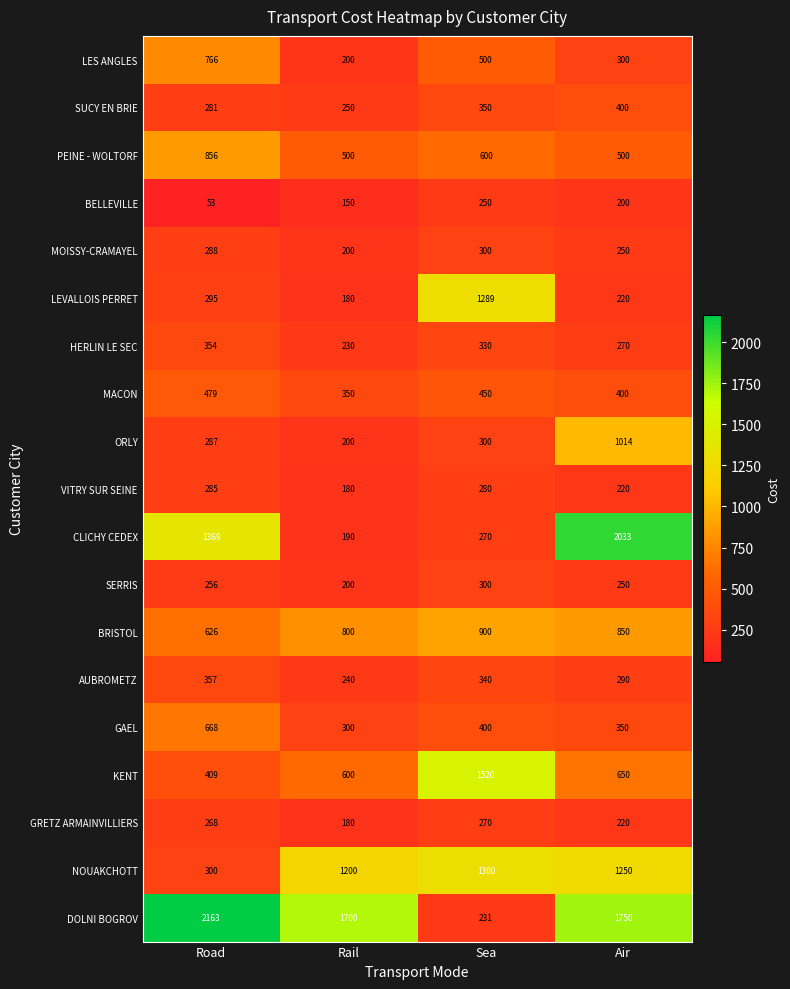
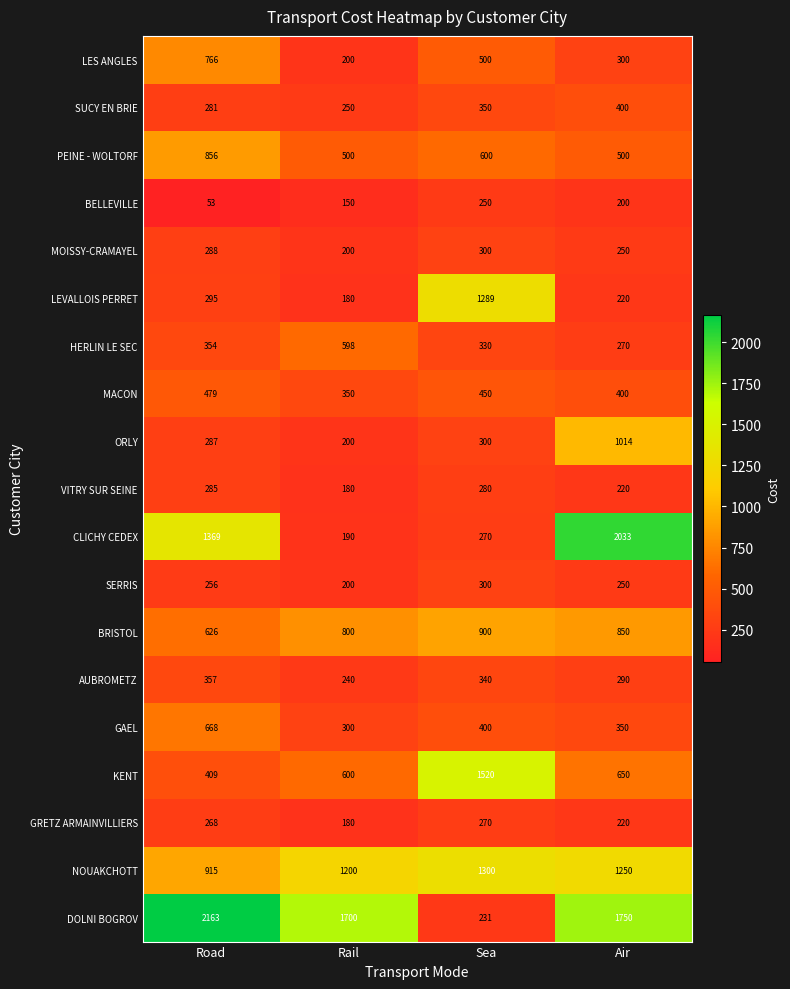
  {
    "LES ANGLES": {
      "Road": 766,
      "Rail": 200,
      "Sea": 500,
      "Air": 300
    },
    "SUCY EN BRIE": {
      "Road": 281,
      "Rail": 250,
      "Sea": 350,
      "Air": 400
    },
    "PEINE - WOLTORF": {
      "Road": 856,
      "Rail": 500,
      "Sea": 600,
      "Air": 500
    },
    "BELLEVILLE": {
      "Road": 53,
      "Rail": 150,
      "Sea": 250,
      "Air": 200
    },
    "MOISSY-CRAMAYEL": {
      "Road": 288,
      "Rail": 200,
      "Sea": 300,
      "Air": 250
    },
    "LEVALLOIS PERRET": {
      "Road": 295,
      "Rail": 180,
      "Sea": 1289,
      "Air": 220
    },
    "HERLIN LE SEC": {
      "Road": 354,
-     "Rail": 230,
+     "Rail": 598,
      "Sea": 330,
      "Air": 270
    },
    "MACON": {
      "Road": 479,
      "Rail": 350,
      "Sea": 450,
      "Air": 400
    },
    "ORLY": {
      "Road": 287,
      "Rail": 200,
      "Sea": 300,
      "Air": 1014
    },
    "VITRY SUR SEINE": {
      "Road": 285,
      "Rail": 180,
      "Sea": 280,
      "Air": 220
    },
    "CLICHY CEDEX": {
      "Road": 1369,
      "Rail": 190,
      "Sea": 270,
      "Air": 2033
    },
    "SERRIS": {
      "Road": 256,
      "Rail": 200,
      "Sea": 300,
      "Air": 250
    },
    "BRISTOL": {
      "Road": 626,
      "Rail": 800,
      "Sea": 900,
      "Air": 850
    },
    "AUBROMETZ": {
      "Road": 357,
      "Rail": 240,
      "Sea": 340,
      "Air": 290
    },
    "GAEL": {
      "Road": 668,
      "Rail": 300,
      "Sea": 400,
      "Air": 350
    },
    "KENT": {
      "Road": 409,
      "Rail": 600,
      "Sea": 1520,
      "Air": 650
    },
    "GRETZ ARMAINVILLIERS": {
      "Road": 268,
      "Rail": 180,
      "Sea": 270,
      "Air": 220
    },
    "NOUAKCHOTT": {
-     "Road": 300,
+     "Road": 915,
      "Rail": 1200,
      "Sea": 1300,
      "Air": 1250
    },
    "DOLNI BOGROV": {
      "Road": 2163,
      "Rail": 1700,
      "Sea": 231,
      "Air": 1750
    }
  }
